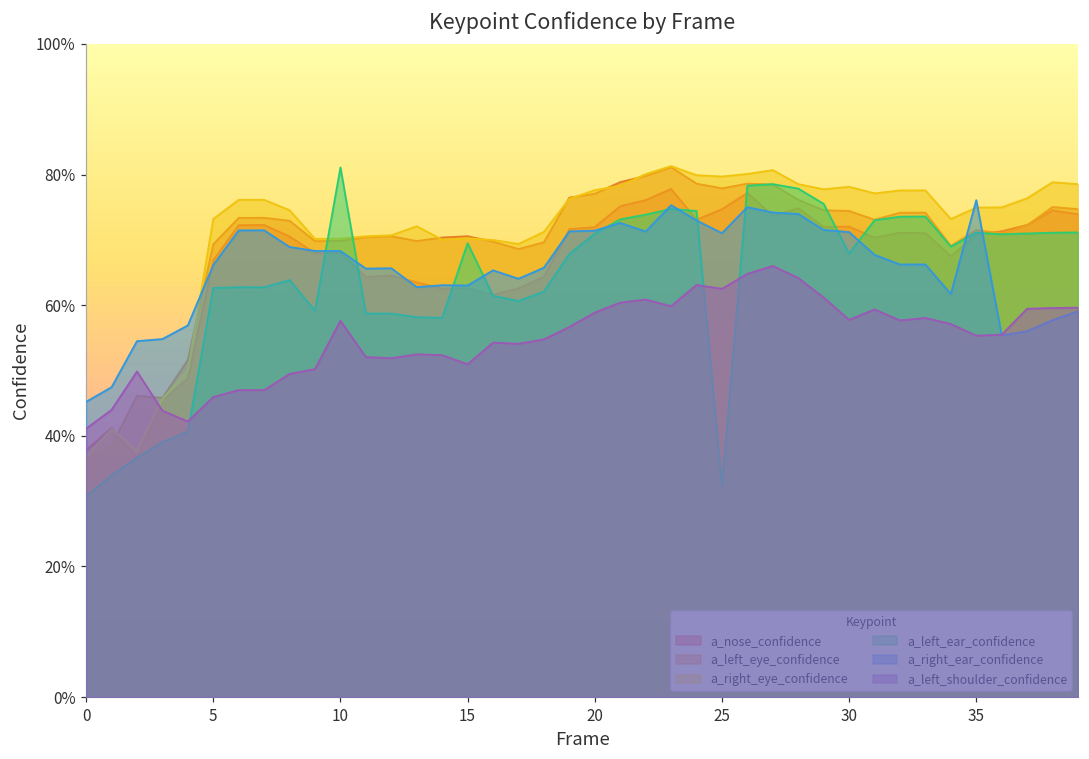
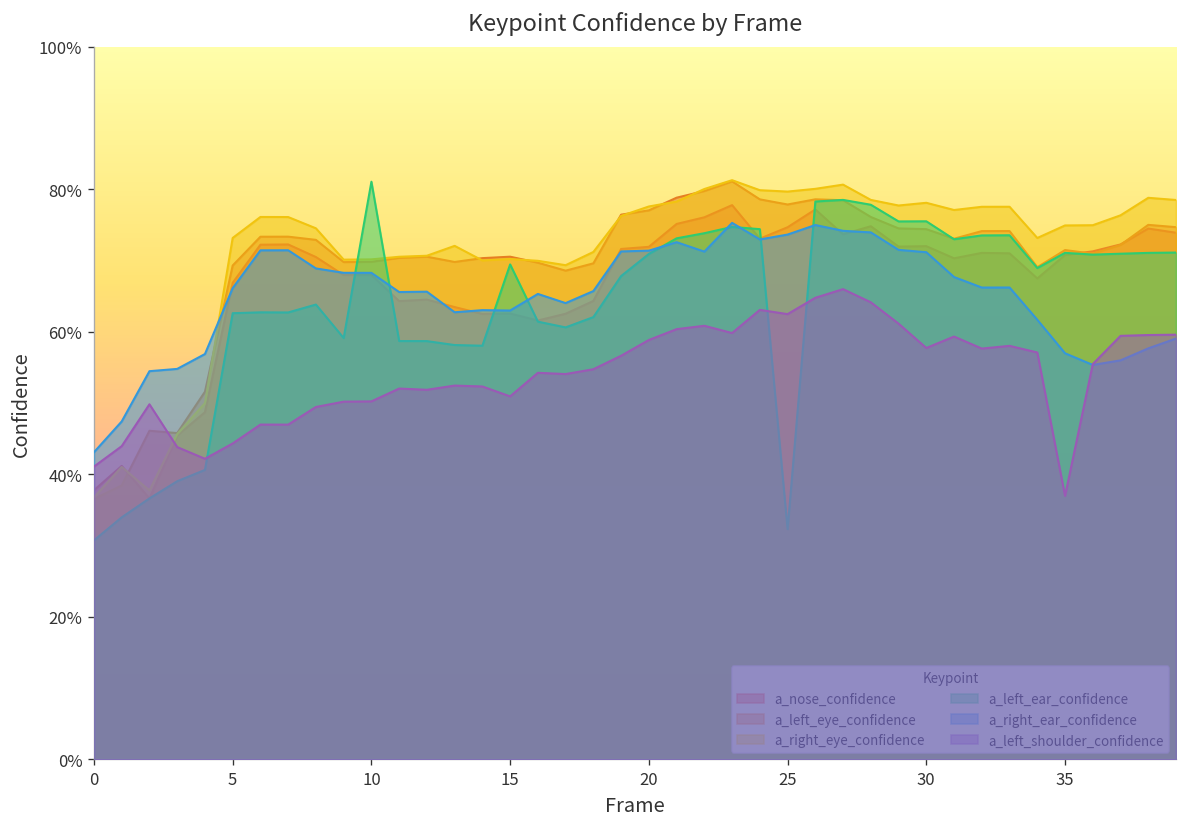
  {
    "a_left_ear_confidence": {
      "0": "31%",
      "5": "63%",
      "10": "81%",
      "15": "69%",
      "20": "71%",
      "25": "32%",
-     "30": "68%"
+     "30": "76%"
    },
    "a_right_ear_confidence": {
-     "0": "45%",
+     "0": "43%",
      "5": "66%",
      "20": "71%",
-     "25": "71%",
+     "25": "74%",
      "30": "71%",
-     "35": "76%"
+     "35": "57%"
    },
    "a_left_shoulder_confidence": {
      "0": "41%",
-     "5": "46%",
-     "10": "58%",
+     "5": "44%",
+     "10": "50%",
      "15": "51%",
      "20": "59%",
      "25": "62%",
      "30": "58%",
-     "35": "55%"
+     "35": "37%"
    }
  }
